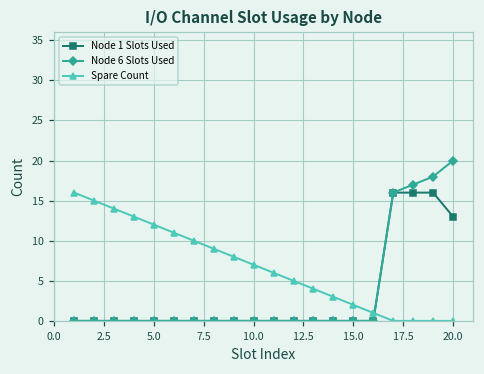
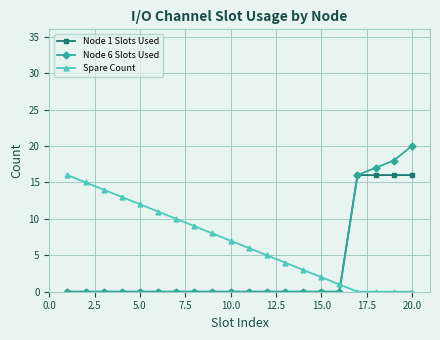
  {
    "Node 1 Slots Used": {
-     "20.0": 13
+     "20.0": 16
    }
  }
